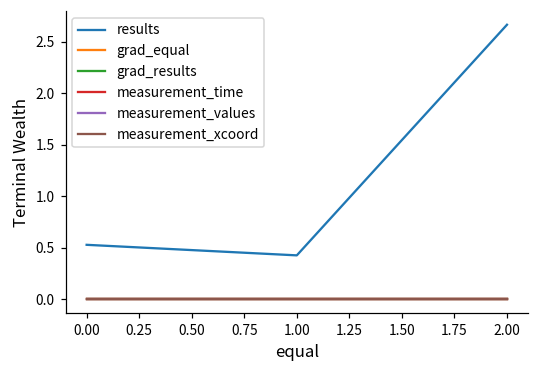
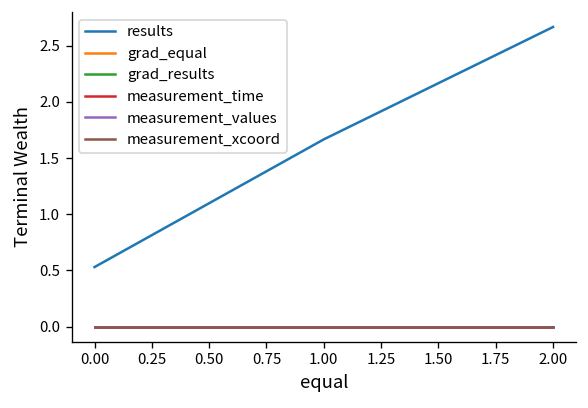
  {
    "results": {
      "0.00": 0.5,
-     "1.00": 0.4,
+     "1.00": 1.7,
      "2.00": 2.7
    },
    "measurement_xcoord": {
      "0.00": 0.0,
      "1.00": 0.0,
      "2.00": 0.0
    }
  }
